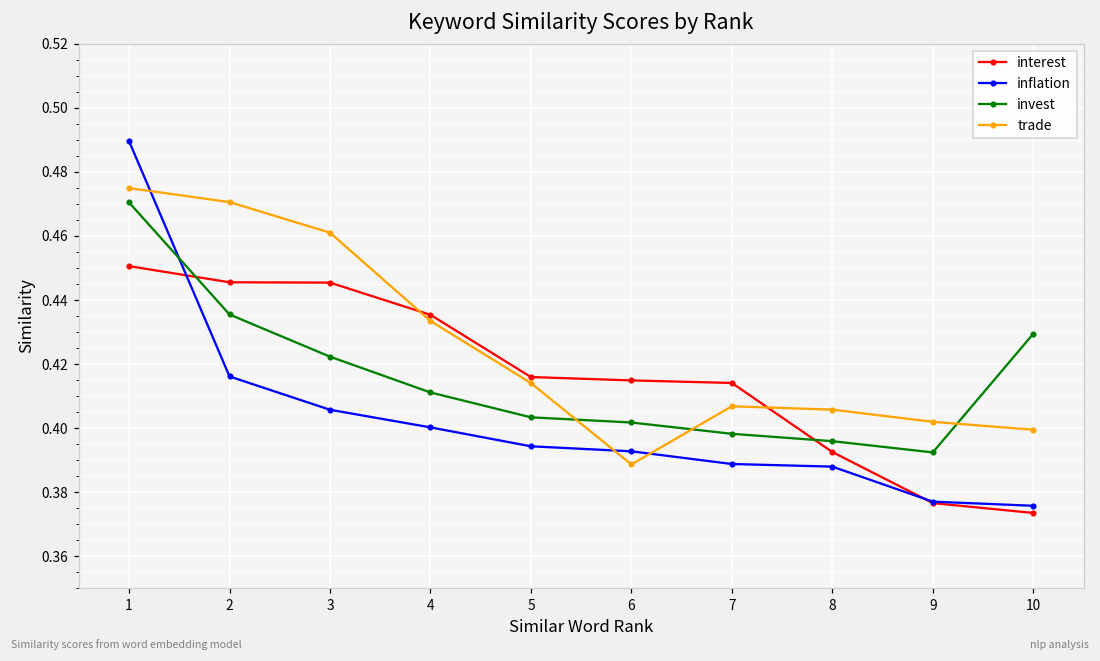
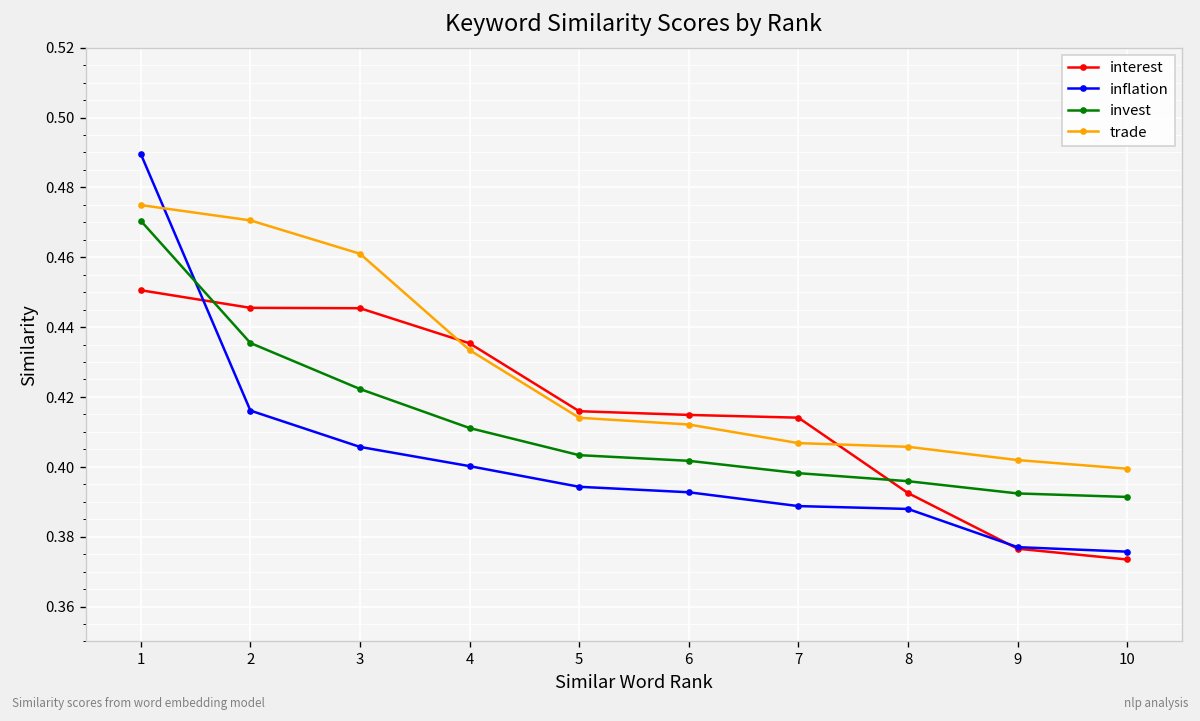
  {
    "interest": {
      "1": 0.451,
      "2": 0.446,
      "3": 0.445,
      "4": 0.435,
      "5": 0.416,
      "6": 0.415,
      "7": 0.414,
      "8": 0.392,
      "10": 0.373
    },
    "inflation": {
      "1": 0.490,
      "2": 0.416,
      "3": 0.406,
      "4": 0.400,
      "5": 0.394,
      "6": 0.393,
      "7": 0.389,
      "8": 0.388,
      "10": 0.376
    },
    "invest": {
      "1": 0.470,
      "2": 0.435,
      "3": 0.422,
      "4": 0.411,
      "5": 0.403,
      "6": 0.402,
      "7": 0.398,
      "8": 0.396,
      "9": 0.392,
-     "10": 0.429
+     "10": 0.391
    },
    "trade": {
      "1": 0.475,
      "2": 0.471,
      "3": 0.461,
      "4": 0.433,
      "5": 0.414,
-     "6": 0.389,
+     "6": 0.412,
      "7": 0.407,
      "8": 0.406,
      "9": 0.402,
      "10": 0.399
    }
  }
